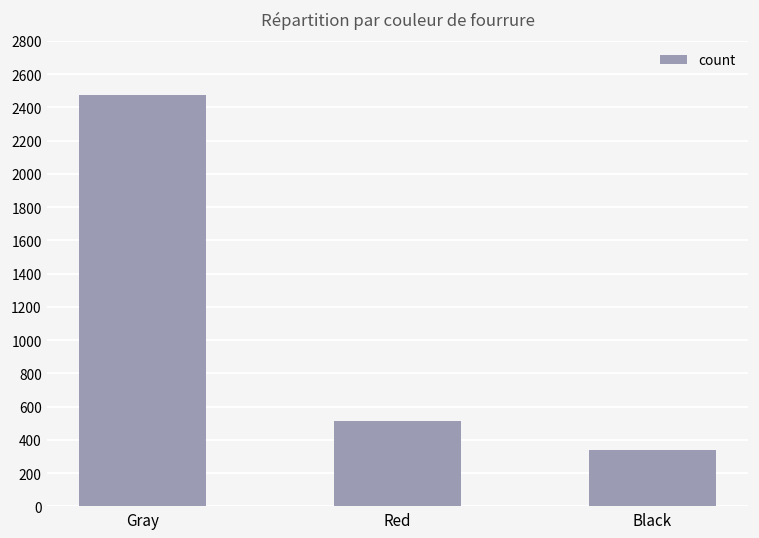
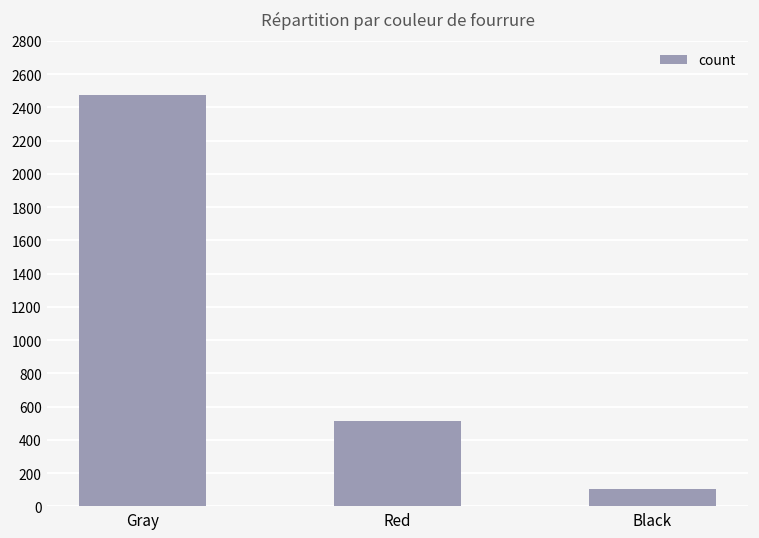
  {
    "Gray": 2470,
    "Red": 510,
-   "Black": 340
+   "Black": 100
  }
